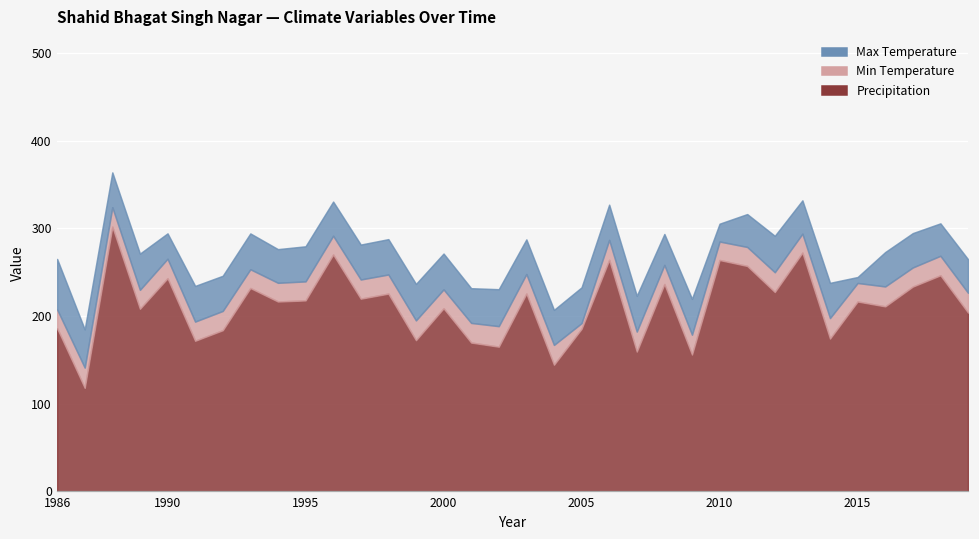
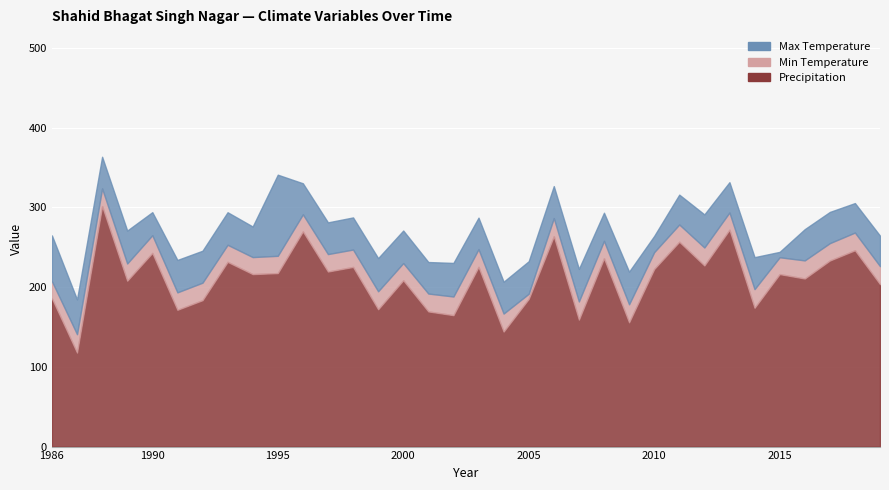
  {
    "Precipitation": {
      "1986": 190,
      "1990": 240,
      "1995": 220,
      "2000": 210,
      "2005": 190,
-     "2010": 260,
+     "2010": 220,
      "2015": 220
    },
    "Min Temperature": {
      "1986": 20,
      "1990": 20,
      "1995": 20,
      "2000": 20,
      "2005": 10,
      "2010": 20,
      "2015": 20
    },
    "Max Temperature": {
      "1986": 60,
      "1990": 30,
-     "1995": 40,
+     "1995": 100,
      "2000": 40,
      "2005": 40,
      "2010": 20,
      "2015": 10
    }
  }
